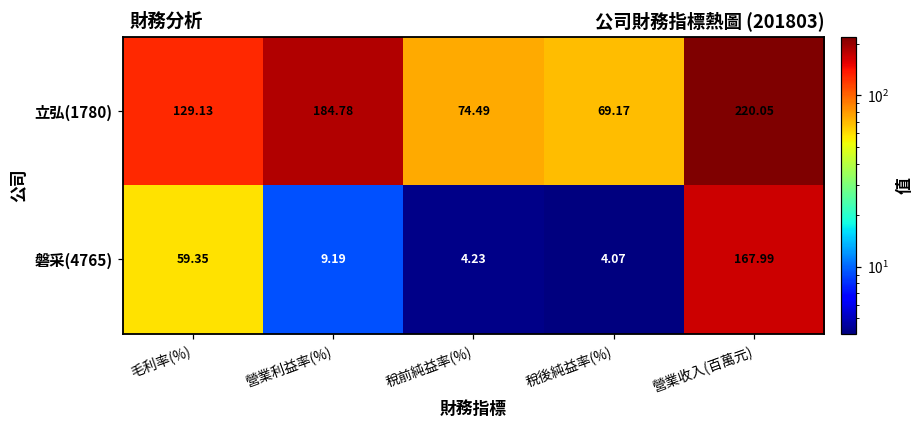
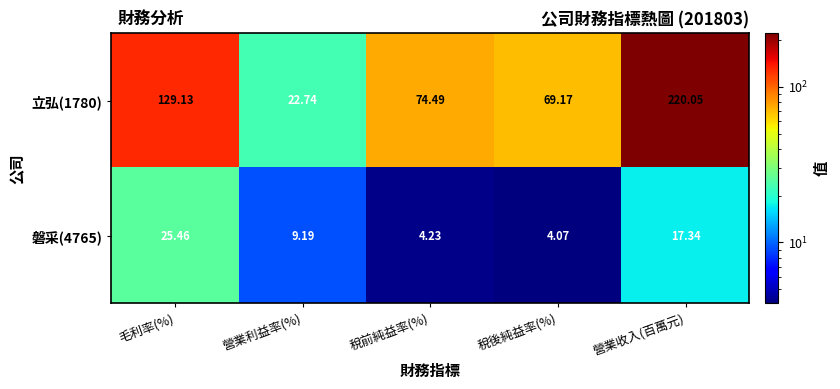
  {
    "立弘(1780)": {
      "毛利率(%)": 129.13,
-     "營業利益率(%)": 184.78,
+     "營業利益率(%)": 22.74,
      "稅前純益率(%)": 74.49,
      "稅後純益率(%)": 69.17,
      "營業收入(百萬元)": 220.05
    },
    "磐采(4765)": {
-     "毛利率(%)": 59.35,
+     "毛利率(%)": 25.46,
      "營業利益率(%)": 9.19,
      "稅前純益率(%)": 4.23,
      "稅後純益率(%)": 4.07,
-     "營業收入(百萬元)": 167.99
+     "營業收入(百萬元)": 17.34
    }
  }
